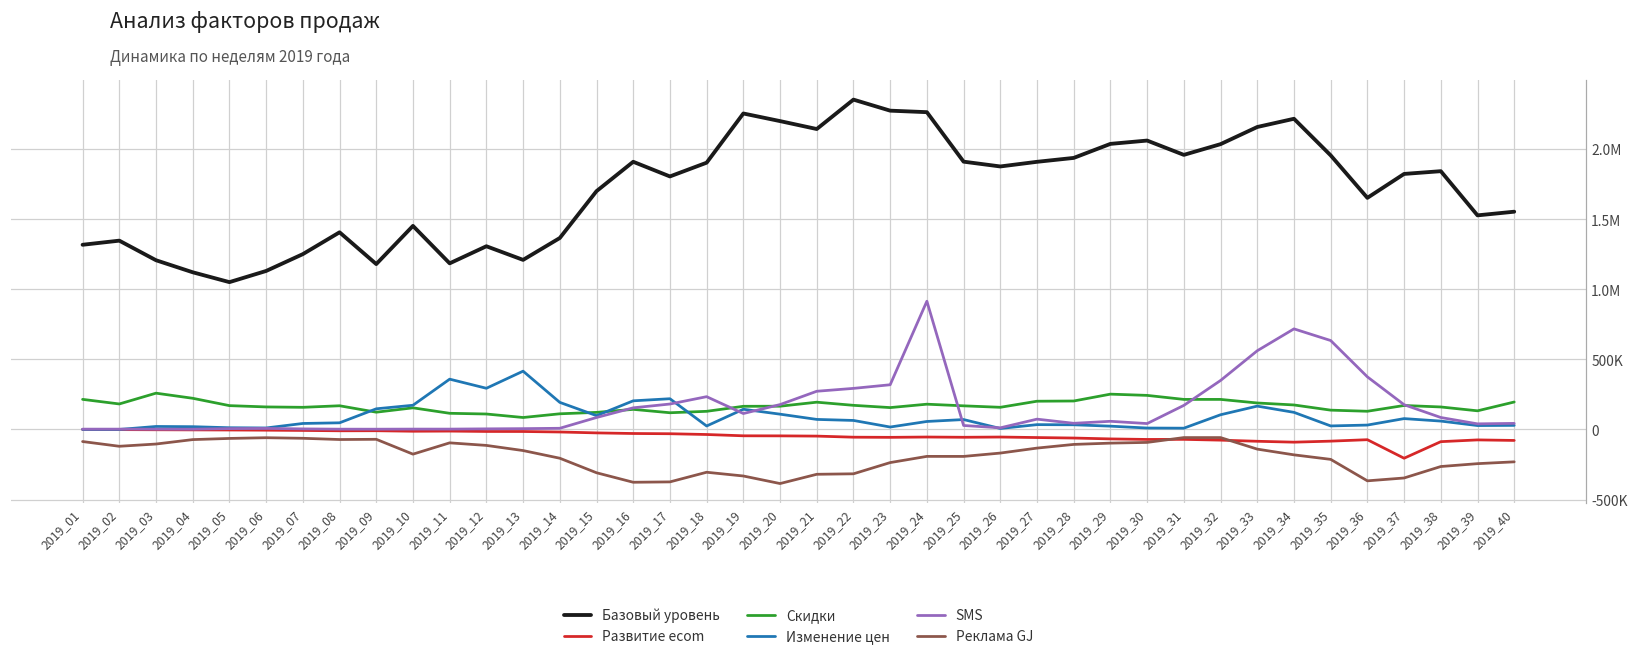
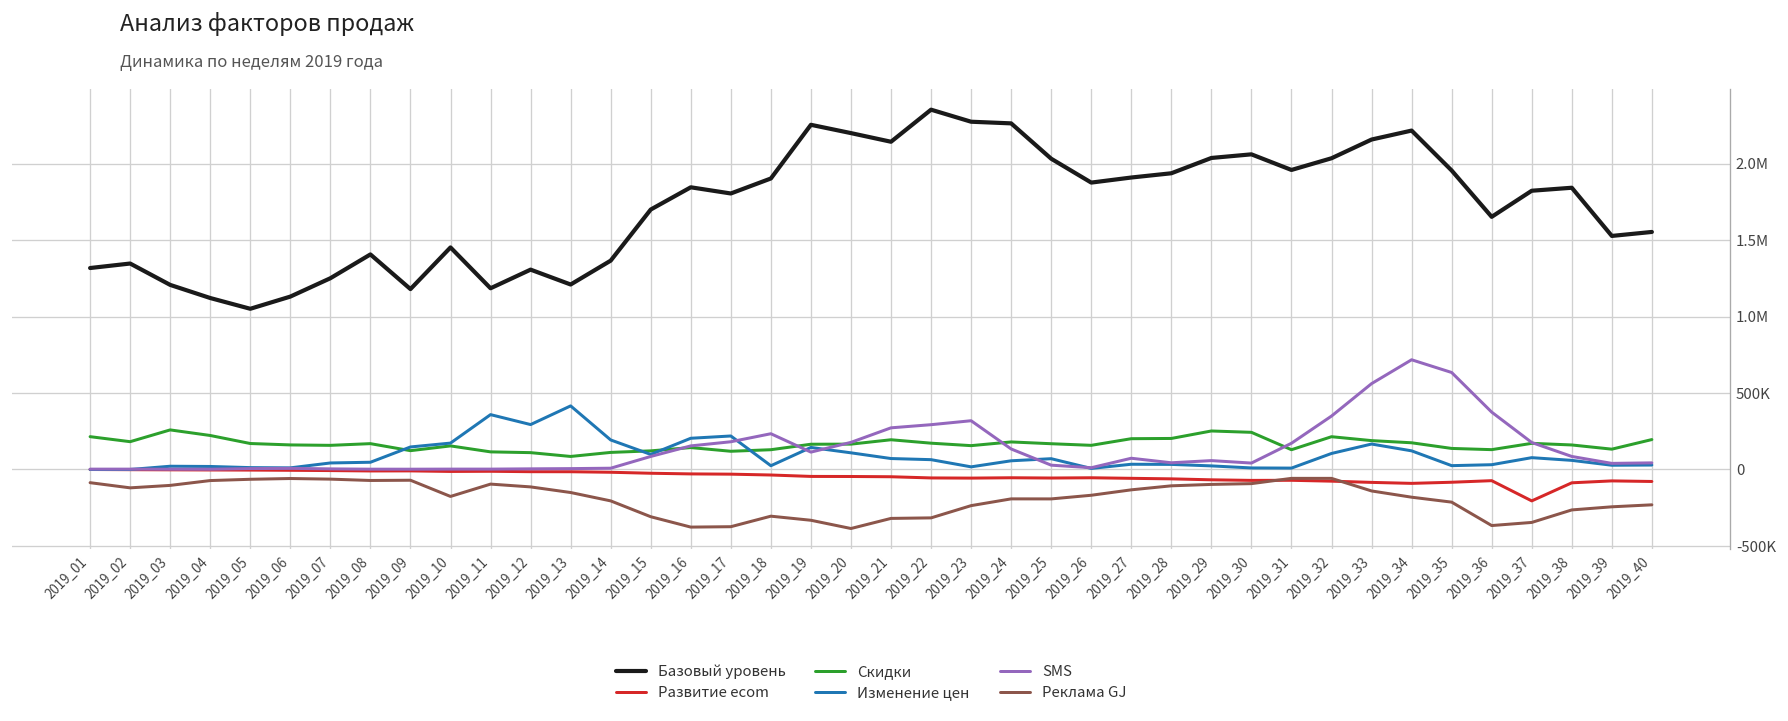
  {
    "Базовый уровень": {
      "2019_01": 1320000,
      "2019_02": 1350000,
      "2019_03": 1210000,
      "2019_04": 1120000,
      "2019_05": 1050000,
      "2019_06": 1130000,
      "2019_07": 1250000,
      "2019_08": 1410000,
      "2019_09": 1180000,
      "2019_10": 1450000,
      "2019_11": 1180000,
      "2019_12": 1310000,
      "2019_13": 1210000,
      "2019_14": 1370000,
      "2019_15": 1700000,
-     "2019_16": 1910000,
+     "2019_16": 1840000,
      "2019_17": 1800000,
      "2019_18": 1900000,
      "2019_19": 2250000,
      "2019_20": 2200000,
      "2019_21": 2140000,
      "2019_22": 2350000,
      "2019_23": 2270000,
      "2019_24": 2260000,
-     "2019_25": 1910000,
+     "2019_25": 2030000,
      "2019_26": 1880000,
      "2019_27": 1910000,
      "2019_28": 1940000,
      "2019_29": 2040000,
      "2019_30": 2060000,
      "2019_31": 1960000,
      "2019_32": 2030000,
      "2019_33": 2160000,
      "2019_34": 2220000,
      "2019_35": 1950000,
      "2019_36": 1650000,
      "2019_37": 1820000,
      "2019_38": 1840000,
      "2019_39": 1530000,
      "2019_40": 1550000
    },
    "Развитие ecom": {
      "2019_13": -10000,
      "2019_14": -20000,
      "2019_15": -20000,
      "2019_16": -30000,
      "2019_17": -30000,
      "2019_18": -40000,
      "2019_19": -50000,
      "2019_20": -50000,
      "2019_21": -50000,
      "2019_22": -60000,
      "2019_23": -60000,
      "2019_24": -50000,
      "2019_25": -60000,
      "2019_26": -50000,
      "2019_27": -60000,
      "2019_28": -60000,
      "2019_29": -70000,
      "2019_30": -70000,
      "2019_33": -80000,
      "2019_34": -90000,
      "2019_35": -80000,
      "2019_36": -70000,
      "2019_37": -210000,
      "2019_38": -90000,
      "2019_39": -70000,
      "2019_40": -80000
    },
    "Скидки": {
      "2019_01": 210000,
      "2019_02": 180000,
      "2019_03": 260000,
      "2019_04": 220000,
      "2019_05": 170000,
      "2019_06": 160000,
      "2019_07": 160000,
      "2019_08": 170000,
      "2019_09": 120000,
      "2019_11": 120000,
      "2019_12": 110000,
      "2019_13": 90000,
      "2019_14": 110000,
      "2019_15": 120000,
      "2019_17": 120000,
      "2019_18": 130000,
      "2019_19": 170000,
      "2019_21": 190000,
      "2019_22": 170000,
      "2019_23": 160000,
      "2019_24": 180000,
      "2019_25": 170000,
      "2019_26": 160000,
      "2019_27": 200000,
      "2019_28": 200000,
      "2019_29": 250000,
      "2019_30": 240000,
-     "2019_31": 210000,
+     "2019_31": 130000,
      "2019_32": 210000,
      "2019_33": 190000,
      "2019_34": 170000,
      "2019_35": 140000,
      "2019_36": 130000,
      "2019_38": 160000,
      "2019_39": 130000,
      "2019_40": 200000
    },
    "Изменение цен": {
      "2019_07": 40000,
      "2019_08": 50000,
      "2019_09": 150000,
      "2019_11": 360000,
      "2019_12": 290000,
      "2019_13": 420000,
      "2019_14": 190000,
      "2019_16": 200000,
      "2019_17": 220000,
      "2019_18": 20000,
      "2019_19": 140000,
      "2019_20": 110000,
      "2019_21": 70000,
      "2019_22": 60000,
      "2019_23": 20000,
      "2019_24": 60000,
      "2019_25": 70000,
      "2019_27": 30000,
      "2019_29": 20000,
      "2019_30": 10000,
      "2019_31": 10000,
      "2019_32": 100000,
      "2019_33": 170000,
      "2019_34": 120000,
      "2019_35": 30000,
      "2019_36": 30000,
      "2019_37": 80000,
      "2019_38": 60000
    },
    "SMS": {
      "2019_13": 10000,
      "2019_14": 10000,
      "2019_17": 180000,
      "2019_18": 230000,
      "2019_19": 110000,
      "2019_21": 270000,
      "2019_22": 290000,
      "2019_23": 320000,
-     "2019_24": 910000,
+     "2019_24": 130000,
      "2019_25": 30000,
      "2019_27": 70000,
      "2019_29": 60000,
      "2019_30": 40000,
      "2019_31": 170000,
      "2019_32": 350000,
      "2019_33": 560000,
      "2019_34": 720000,
      "2019_35": 630000,
      "2019_36": 380000,
      "2019_38": 90000
    },
    "Реклама GJ": {
      "2019_01": -90000,
      "2019_02": -120000,
      "2019_03": -100000,
      "2019_04": -70000,
      "2019_05": -60000,
      "2019_06": -60000,
      "2019_07": -60000,
      "2019_08": -70000,
      "2019_09": -70000,
      "2019_10": -180000,
      "2019_11": -100000,
      "2019_12": -110000,
      "2019_13": -150000,
      "2019_14": -210000,
      "2019_15": -310000,
      "2019_16": -380000,
      "2019_17": -370000,
      "2019_18": -310000,
      "2019_19": -330000,
      "2019_20": -390000,
      "2019_21": -320000,
      "2019_22": -320000,
      "2019_23": -240000,
      "2019_24": -190000,
      "2019_25": -190000,
      "2019_26": -170000,
      "2019_27": -130000,
      "2019_28": -110000,
      "2019_29": -100000,
      "2019_30": -90000,
      "2019_33": -140000,
      "2019_34": -180000,
      "2019_35": -210000,
      "2019_36": -370000,
      "2019_37": -350000,
      "2019_38": -260000,
      "2019_39": -240000,
      "2019_40": -230000
    }
  }
